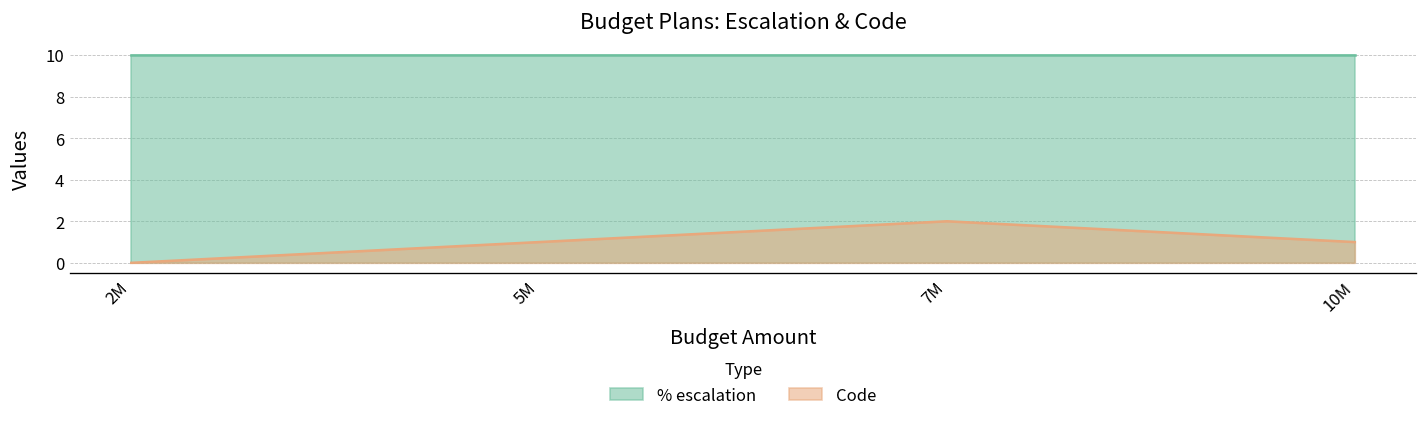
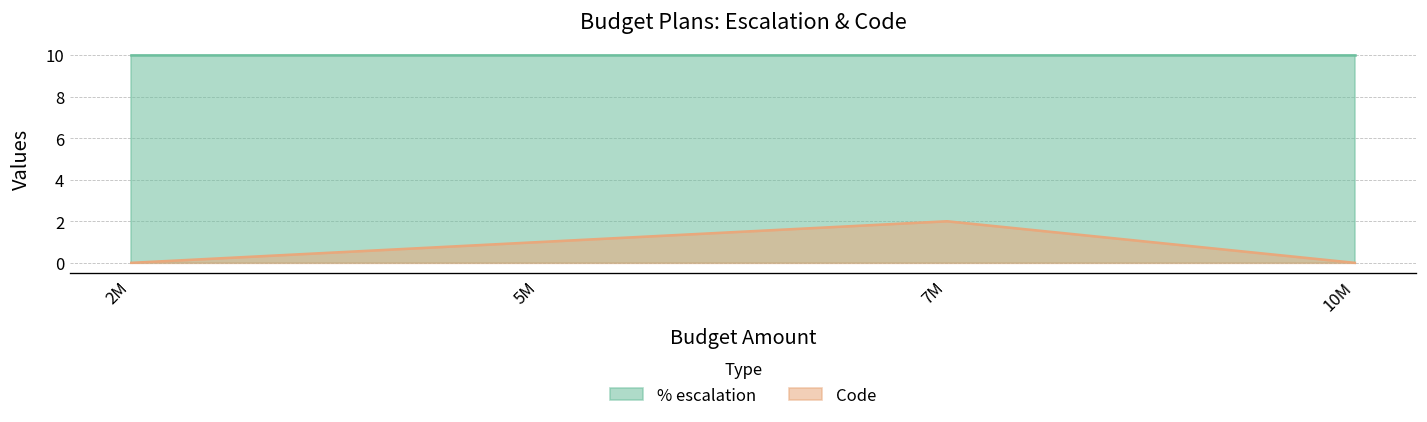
  {
    "% escalation": {
      "2M": 10,
      "5M": 10,
      "7M": 10,
      "10M": 10
    },
    "Code": {
      "2M": 0,
      "5M": 1,
      "7M": 2,
-     "10M": 1
+     "10M": 0
    }
  }
